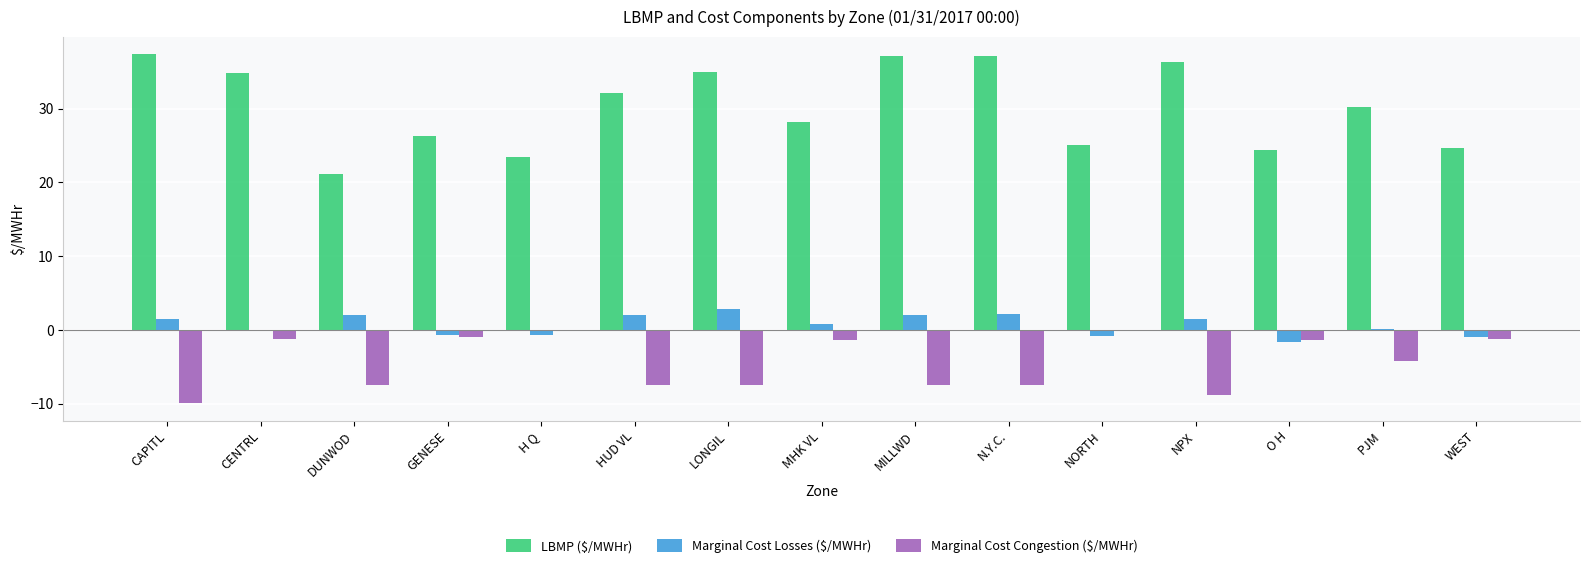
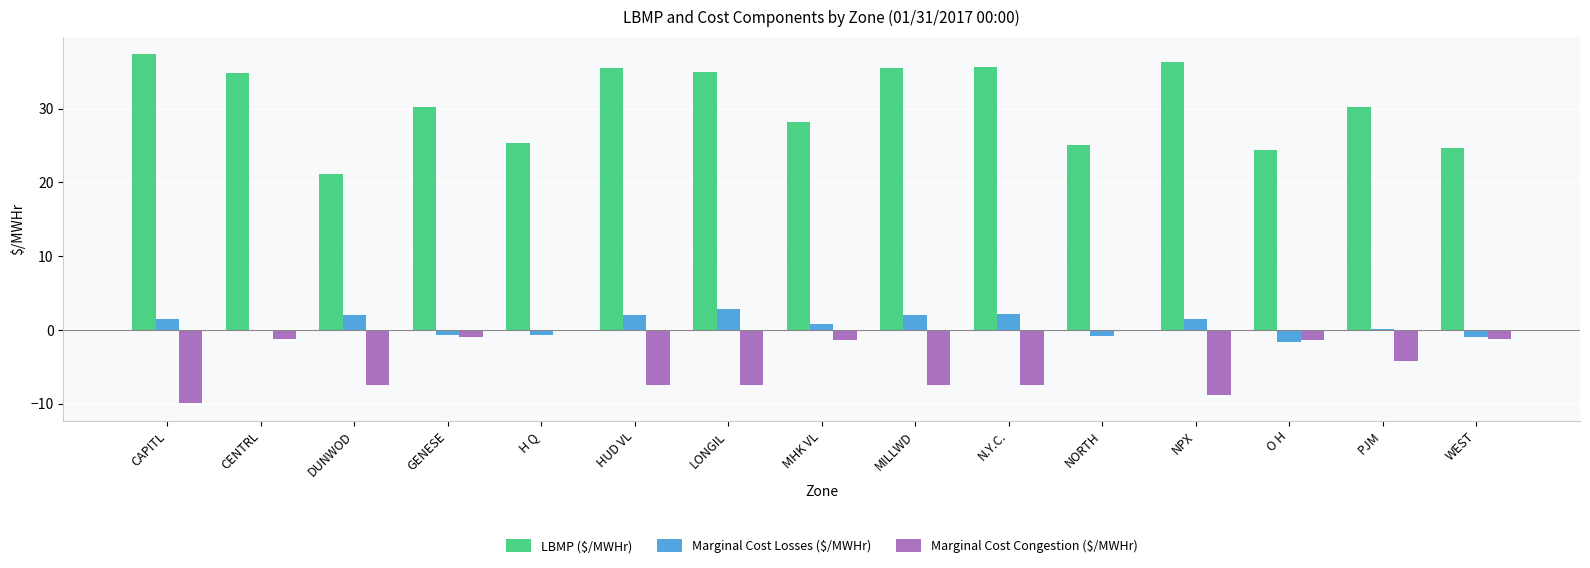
  {
    "LBMP ($/MWHr)": {
      "CAPITL": 37,
      "CENTRL": 35,
      "DUNWOD": 21,
-     "GENESE": 26,
-     "H Q": 23,
-     "HUD VL": 32,
+     "GENESE": 30,
+     "H Q": 25,
+     "HUD VL": 35,
      "LONGIL": 35,
      "MHK VL": 28,
-     "MILLWD": 37,
-     "N.Y.C.": 37,
+     "MILLWD": 36,
+     "N.Y.C.": 36,
      "NORTH": 25,
      "NPX": 36,
      "O H": 24,
      "PJM": 30,
      "WEST": 25
    },
    "Marginal Cost Losses ($/MWHr)": {
      "CAPITL": 1,
      "CENTRL": 0,
      "DUNWOD": 2,
      "GENESE": -1,
      "H Q": -1,
      "HUD VL": 2,
      "LONGIL": 3,
      "MHK VL": 1,
      "MILLWD": 2,
      "N.Y.C.": 2,
      "NORTH": -1,
      "NPX": 2,
      "O H": -2,
      "WEST": -1
    },
    "Marginal Cost Congestion ($/MWHr)": {
      "CAPITL": -10,
      "CENTRL": -1,
      "DUNWOD": -7,
      "GENESE": -1,
      "H Q": 0,
      "HUD VL": -7,
      "LONGIL": -7,
      "MHK VL": -1,
      "MILLWD": -7,
      "N.Y.C.": -7,
      "NORTH": 0,
      "NPX": -9,
      "O H": -1,
      "PJM": -4,
      "WEST": -1
    }
  }
